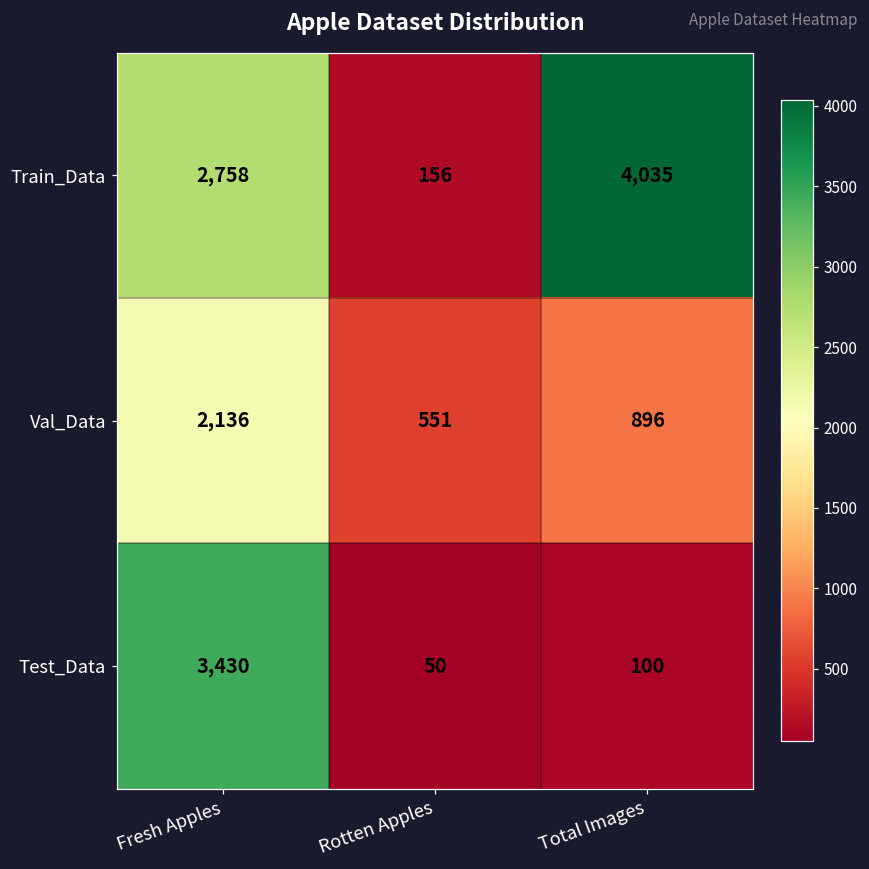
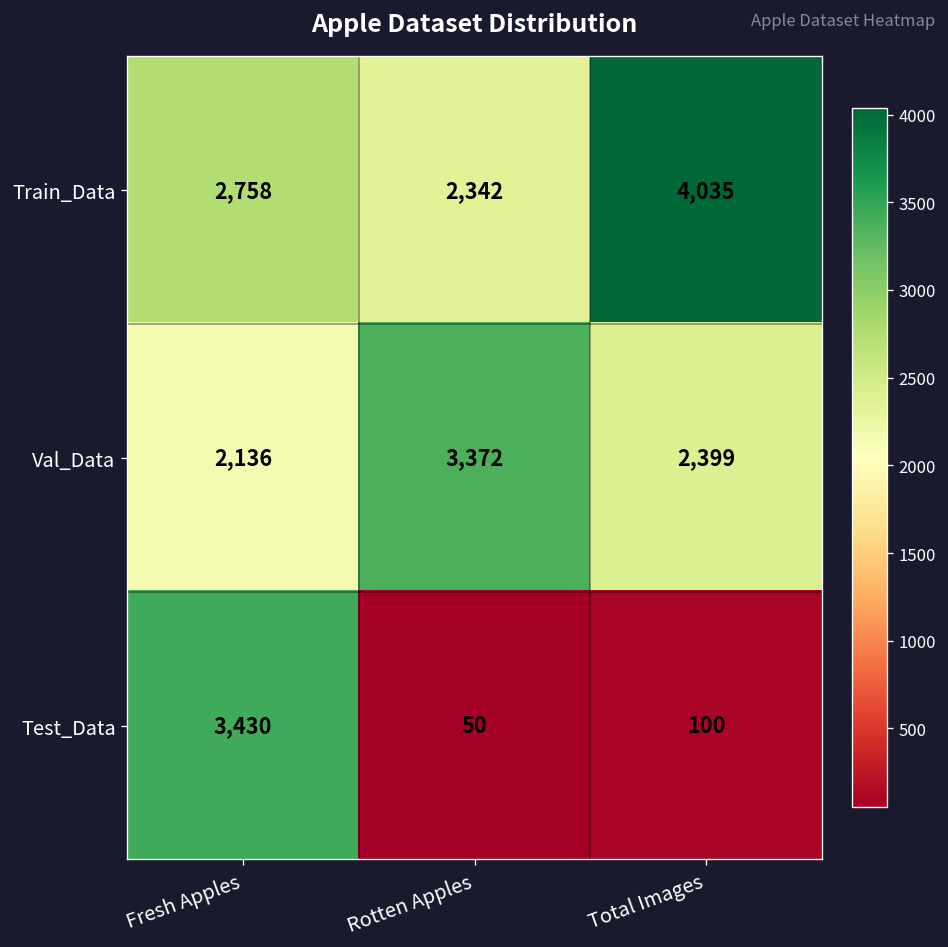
  {
    "Train_Data": {
      "Fresh Apples": "2,758",
-     "Rotten Apples": "156",
+     "Rotten Apples": "2,342",
      "Total Images": "4,035"
    },
    "Val_Data": {
      "Fresh Apples": "2,136",
-     "Rotten Apples": "551",
-     "Total Images": "896"
+     "Rotten Apples": "3,372",
+     "Total Images": "2,399"
    },
    "Test_Data": {
      "Fresh Apples": "3,430",
      "Rotten Apples": "50",
      "Total Images": "100"
    }
  }
